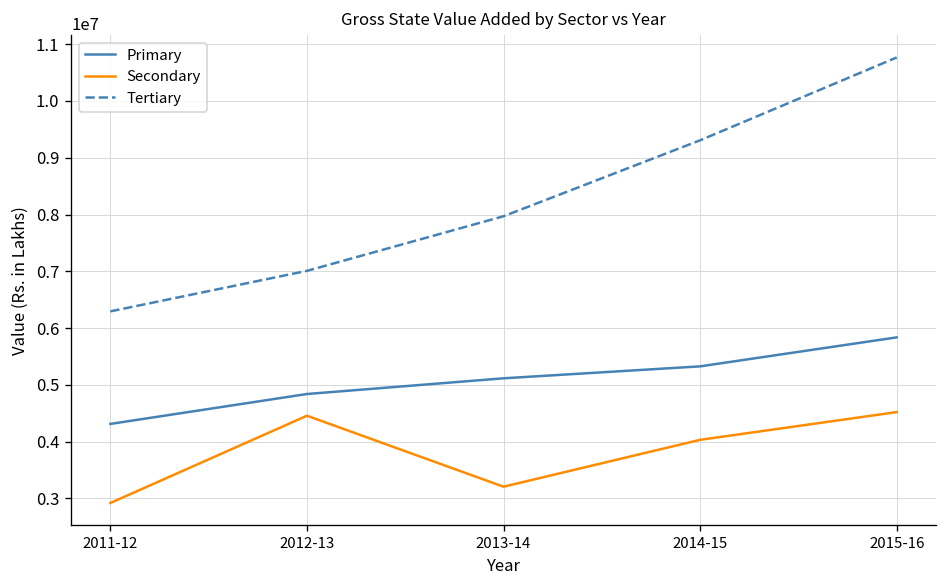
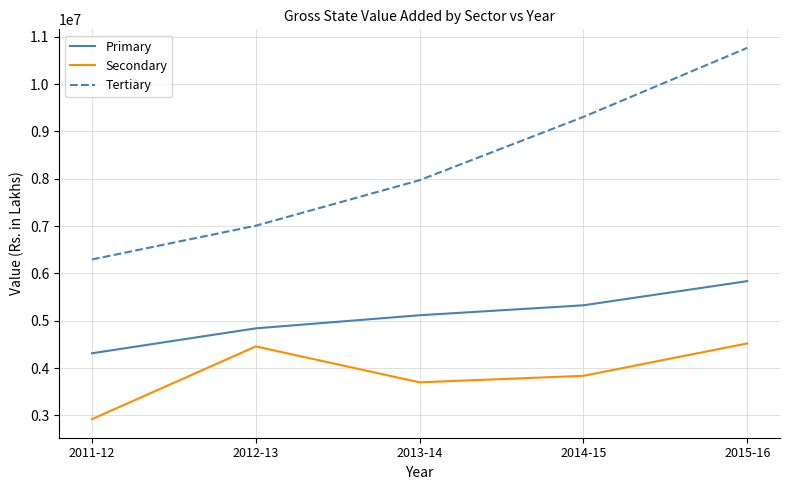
  {
    "Secondary": {
      "2011-12": 2900000,
      "2012-13": 4500000,
-     "2013-14": 3200000,
-     "2014-15": 4000000,
+     "2013-14": 3700000,
+     "2014-15": 3800000,
      "2015-16": 4500000
    }
  }
